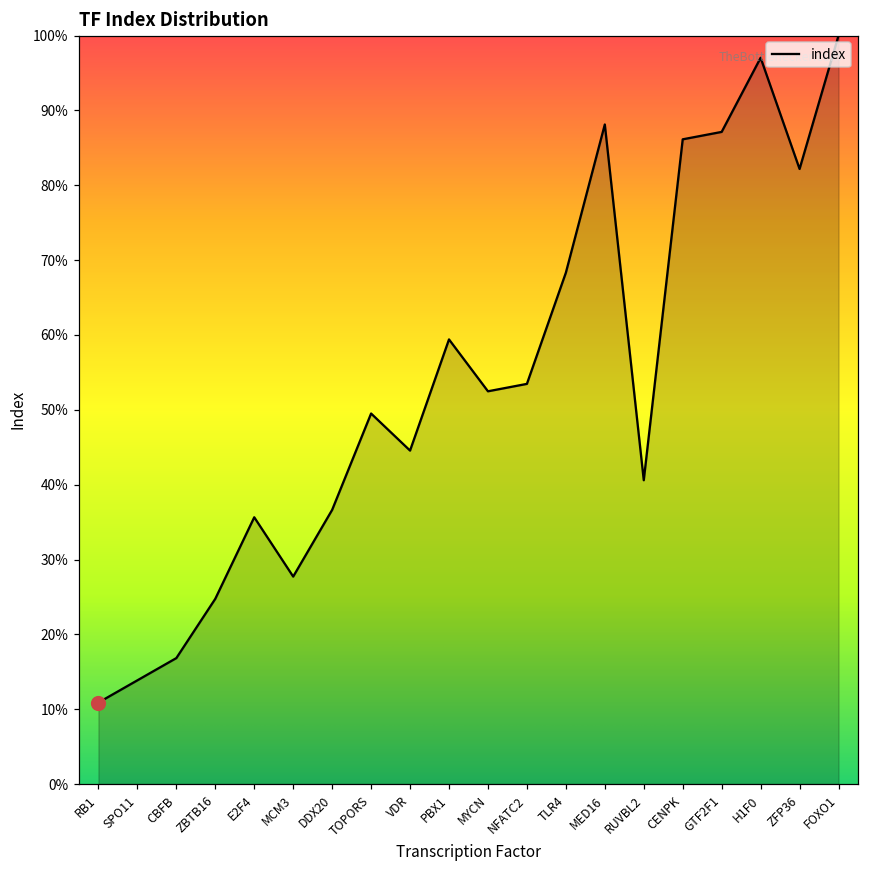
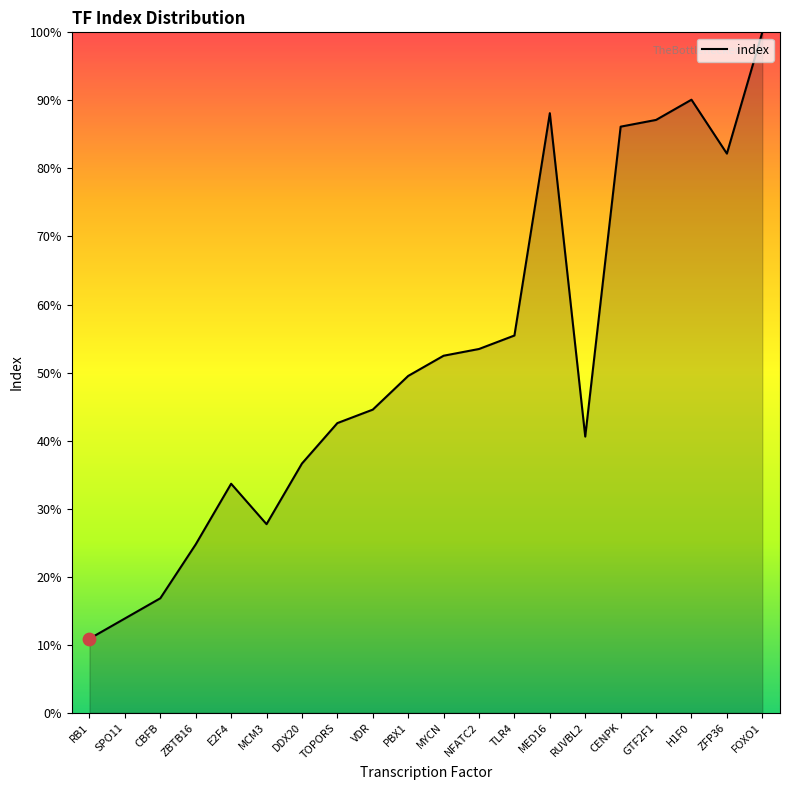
  {
    "index": {
      "SPO11": "14%",
      "CBFB": "17%",
      "ZBTB16": "25%",
-     "E2F4": "36%",
+     "E2F4": "34%",
      "MCM3": "28%",
      "DDX20": "37%",
-     "TOPORS": "50%",
+     "TOPORS": "43%",
      "VDR": "45%",
-     "PBX1": "59%",
+     "PBX1": "50%",
      "MYCN": "52%",
      "NFATC2": "53%",
-     "TLR4": "68%",
+     "TLR4": "55%",
      "MED16": "88%",
      "RUVBL2": "41%",
      "CENPK": "86%",
      "GTF2F1": "87%",
-     "H1F0": "97%",
+     "H1F0": "90%",
      "ZFP36": "82%",
      "FOXO1": "100%"
    }
  }
